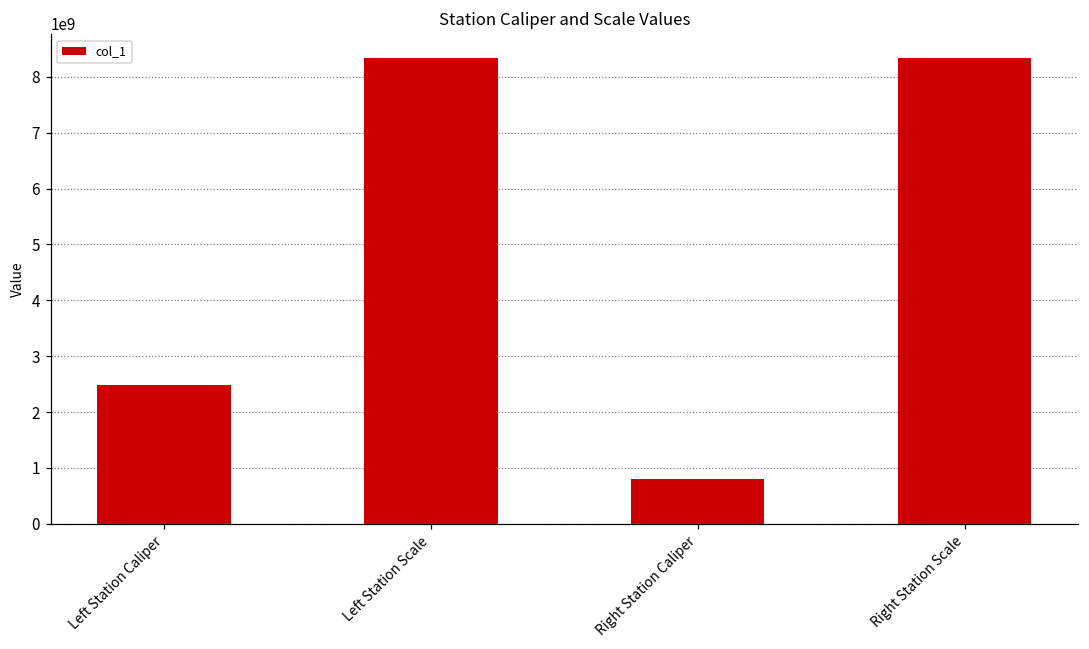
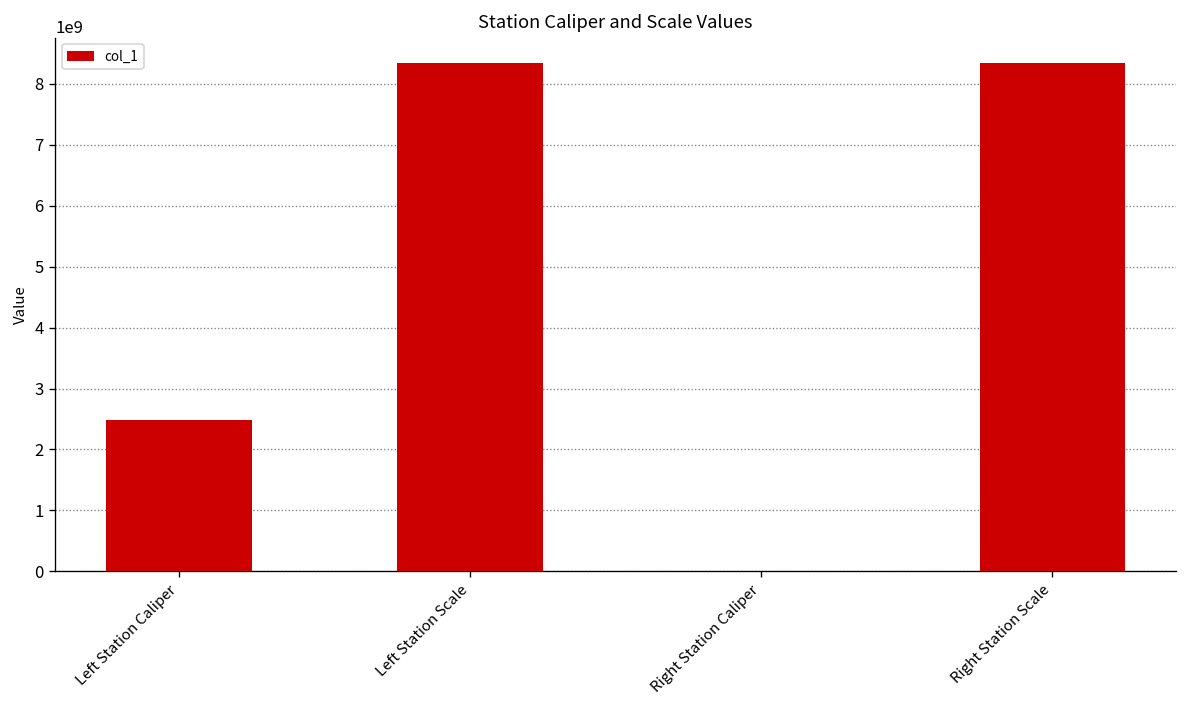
  {
    "Left Station Caliper": 2500000000,
    "Left Station Scale": 8300000000,
-   "Right Station Caliper": 800000000,
+   "Right Station Caliper": 0,
    "Right Station Scale": 8300000000
  }
